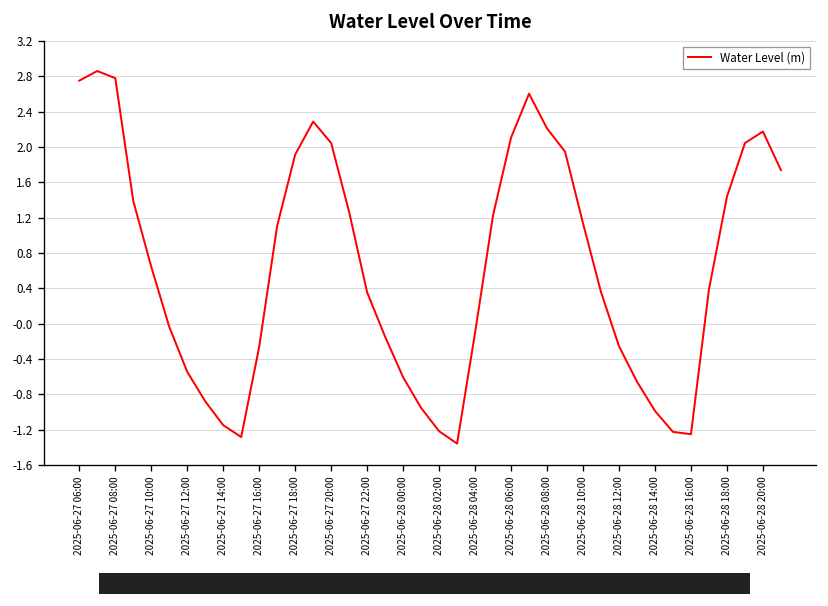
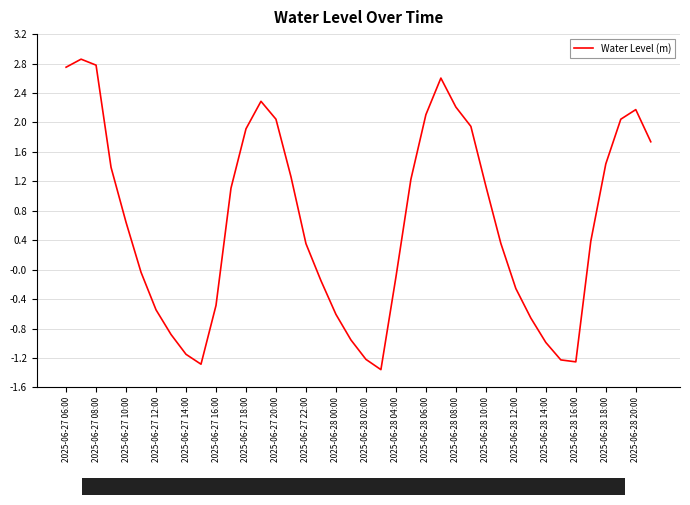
  {
    "2025-06-27 06:00": 2.8,
    "2025-06-27 08:00": 2.8,
    "2025-06-27 10:00": 0.6,
    "2025-06-27 12:00": -0.5,
    "2025-06-27 14:00": -1.2,
-   "2025-06-27 16:00": -0.3,
+   "2025-06-27 16:00": -0.5,
    "2025-06-27 18:00": 1.9,
    "2025-06-27 20:00": 2.0,
    "2025-06-27 22:00": 0.4,
    "2025-06-28 00:00": -0.6,
    "2025-06-28 02:00": -1.2,
    "2025-06-28 04:00": -0.1,
    "2025-06-28 06:00": 2.1,
    "2025-06-28 08:00": 2.2,
    "2025-06-28 10:00": 1.1,
    "2025-06-28 12:00": -0.3,
    "2025-06-28 14:00": -1.0,
    "2025-06-28 16:00": -1.3,
    "2025-06-28 18:00": 1.4,
    "2025-06-28 20:00": 2.2
  }
